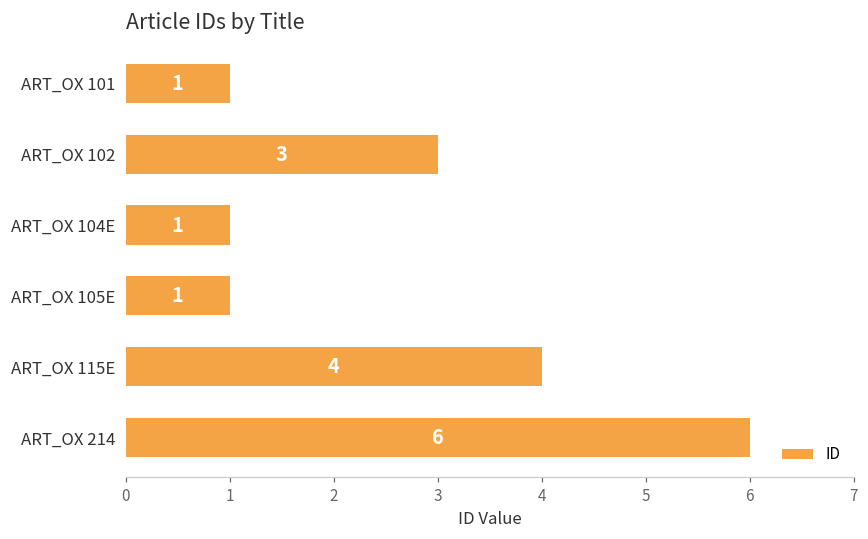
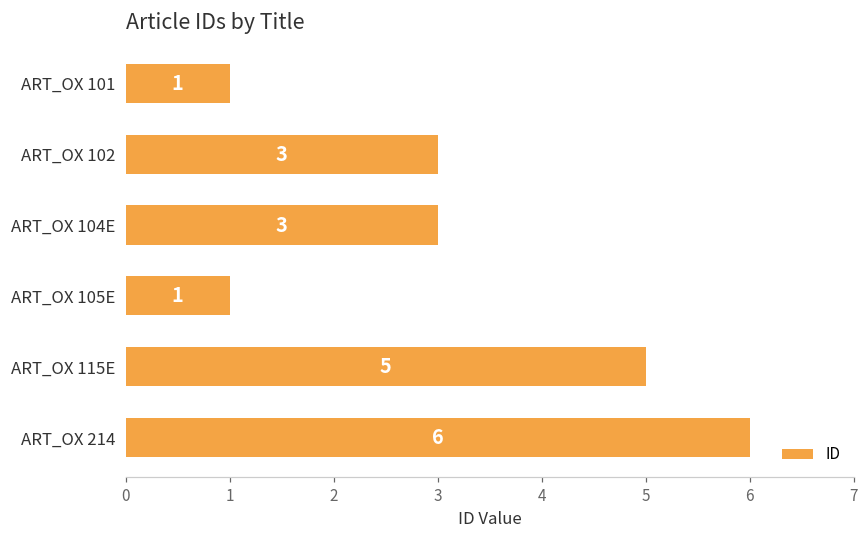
  {
    "ART_OX 101": 1,
    "ART_OX 102": 3,
-   "ART_OX 104E": 1,
+   "ART_OX 104E": 3,
    "ART_OX 105E": 1,
-   "ART_OX 115E": 4,
+   "ART_OX 115E": 5,
    "ART_OX 214": 6
  }
